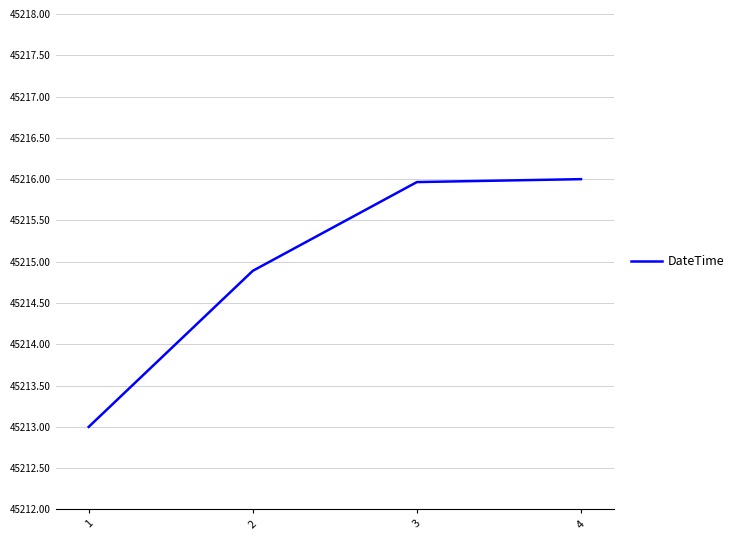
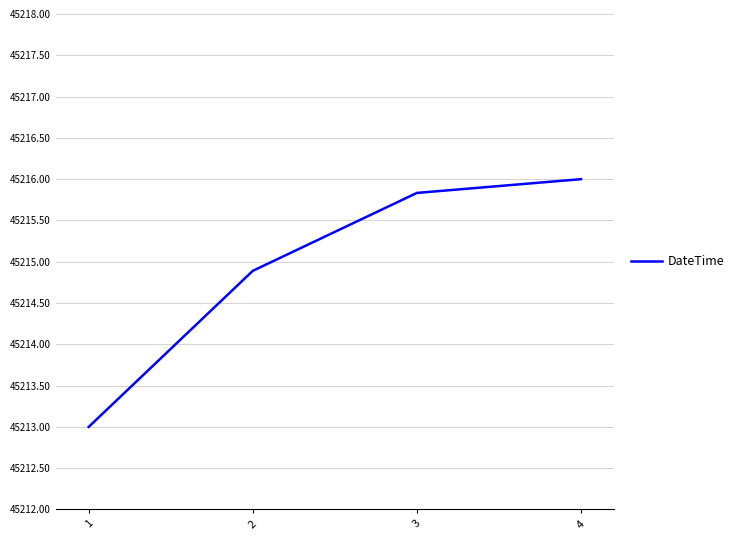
  {
    "1": 45213.0,
    "2": 45214.9,
-   "3": 45216.0,
+   "3": 45215.8,
    "4": 45216.0
  }
